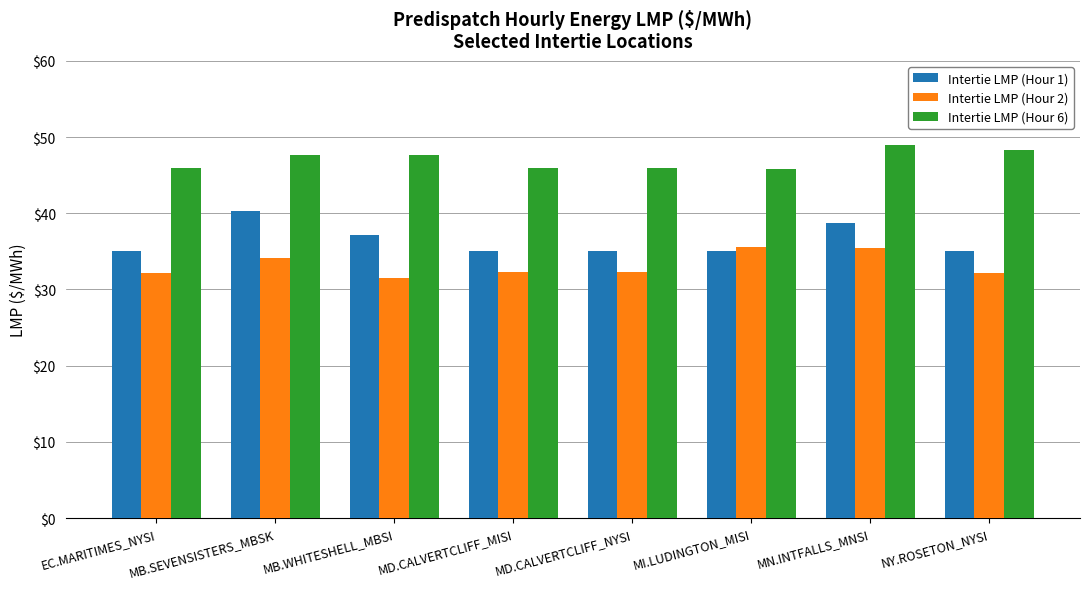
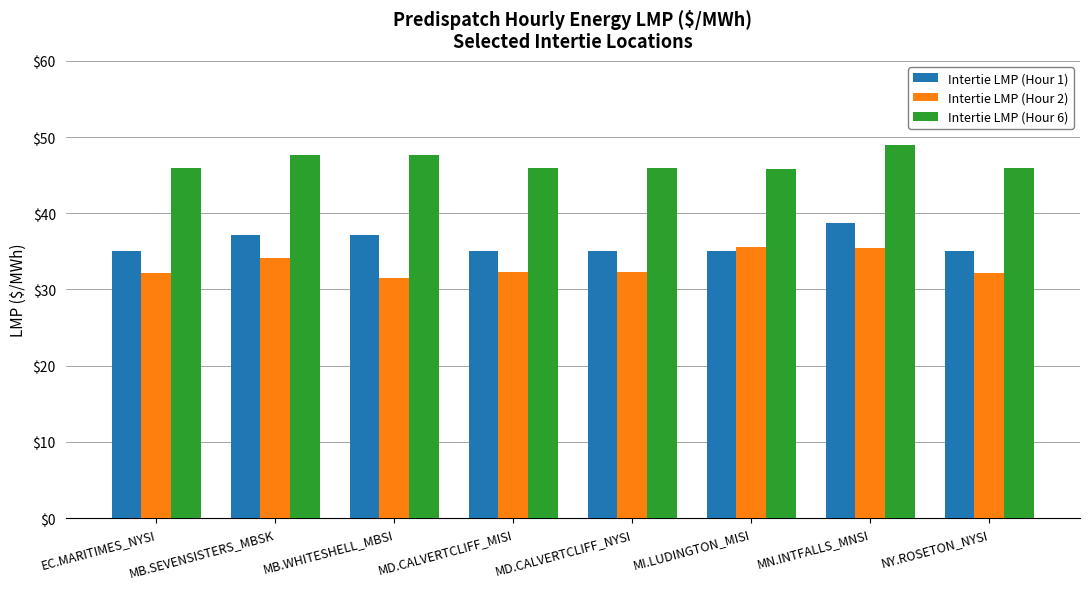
  {
    "Intertie LMP (Hour 1)": {
      "EC.MARITIMES_NYSI": "$35",
-     "MB.SEVENSISTERS_MBSK": "$40",
+     "MB.SEVENSISTERS_MBSK": "$37",
      "MB.WHITESHELL_MBSI": "$37",
      "MD.CALVERTCLIFF_MISI": "$35",
      "MD.CALVERTCLIFF_NYSI": "$35",
      "MI.LUDINGTON_MISI": "$35",
      "MN.INTFALLS_MNSI": "$39",
      "NY.ROSETON_NYSI": "$35"
    },
    "Intertie LMP (Hour 2)": {
      "EC.MARITIMES_NYSI": "$32",
      "MB.SEVENSISTERS_MBSK": "$34",
      "MB.WHITESHELL_MBSI": "$31",
      "MD.CALVERTCLIFF_MISI": "$32",
      "MD.CALVERTCLIFF_NYSI": "$32",
      "MI.LUDINGTON_MISI": "$36",
      "MN.INTFALLS_MNSI": "$35",
      "NY.ROSETON_NYSI": "$32"
    },
    "Intertie LMP (Hour 6)": {
      "EC.MARITIMES_NYSI": "$46",
      "MB.SEVENSISTERS_MBSK": "$48",
      "MB.WHITESHELL_MBSI": "$48",
      "MD.CALVERTCLIFF_MISI": "$46",
      "MD.CALVERTCLIFF_NYSI": "$46",
      "MI.LUDINGTON_MISI": "$46",
      "MN.INTFALLS_MNSI": "$49",
-     "NY.ROSETON_NYSI": "$48"
+     "NY.ROSETON_NYSI": "$46"
    }
  }
